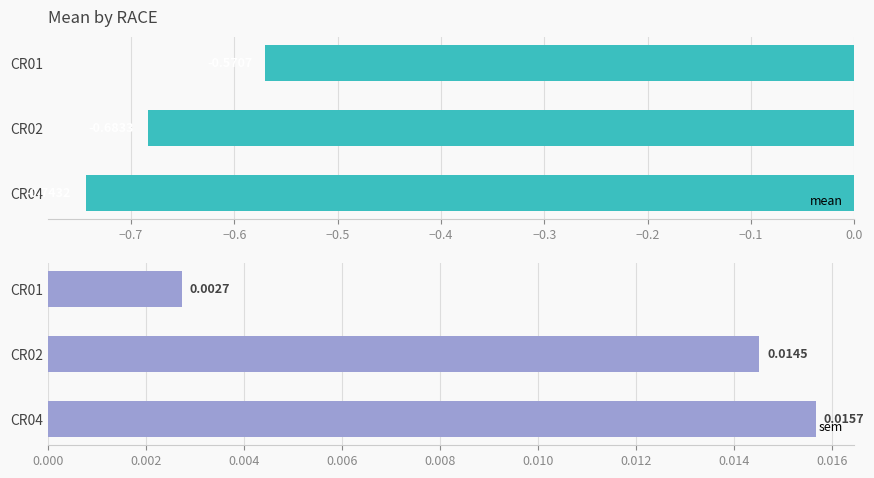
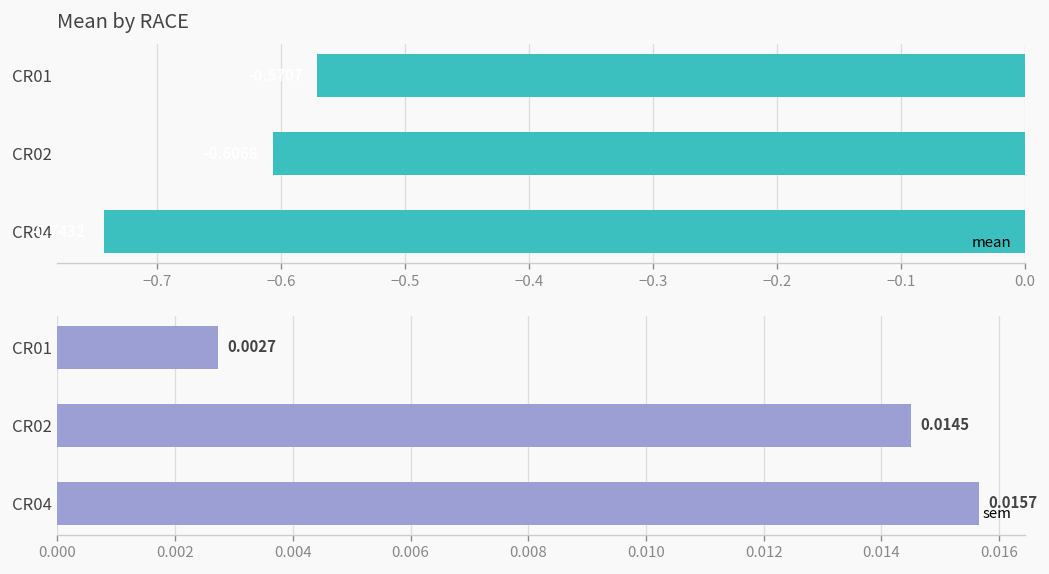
  {
    "Mean by RACE": {
      "CR01": -0.571,
-     "CR02": -0.683,
+     "CR02": -0.607,
      "CR04": -0.743
    }
  }
